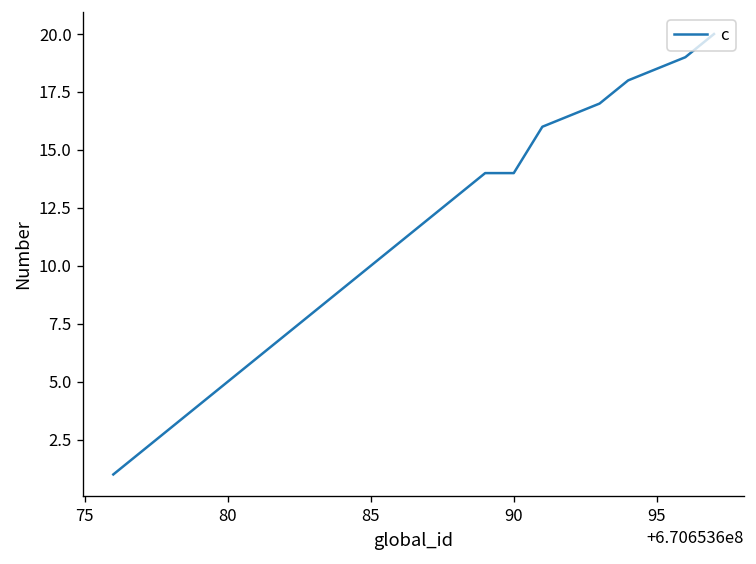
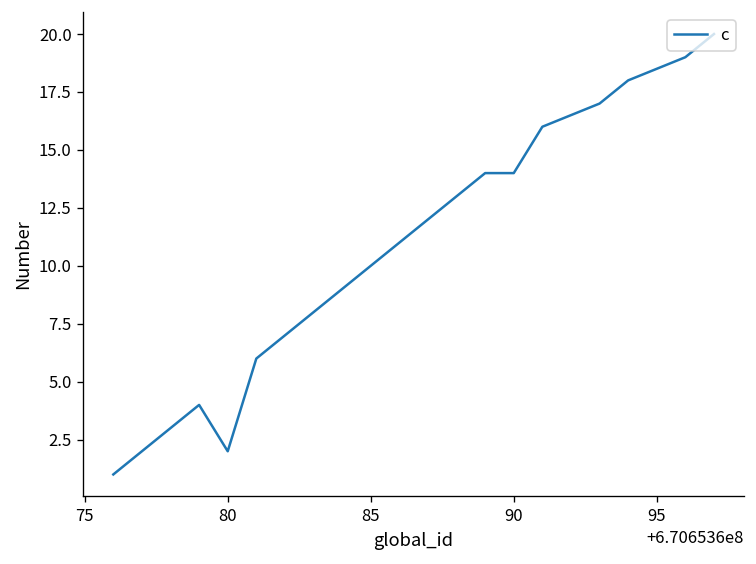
  {
-   "80": 5,
+   "80": 2,
    "85": 10,
    "90": 14
  }
